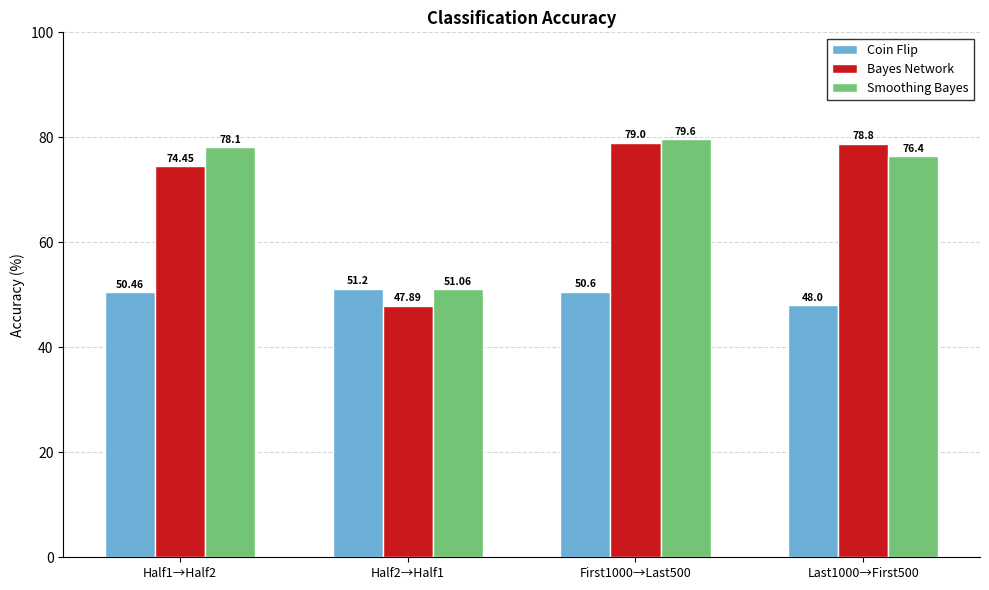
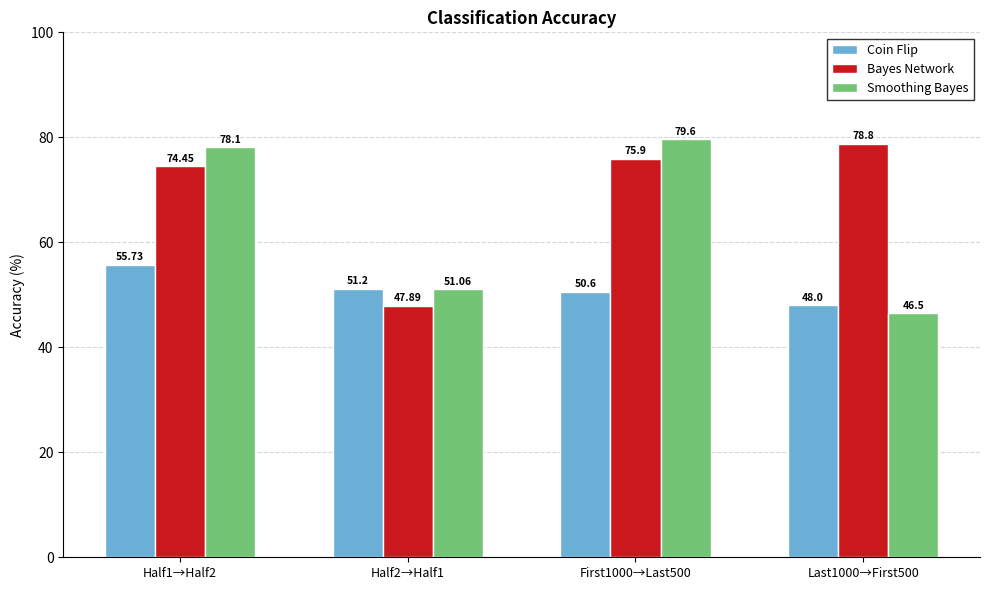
  {
    "Coin Flip": {
-     "Half1→Half2": 50.46,
+     "Half1→Half2": 55.73,
      "Half2→Half1": 51.2,
      "First1000→Last500": 50.6,
      "Last1000→First500": 48.0
    },
    "Bayes Network": {
      "Half1→Half2": 74.45,
      "Half2→Half1": 47.89,
-     "First1000→Last500": 79.0,
+     "First1000→Last500": 75.9,
      "Last1000→First500": 78.8
    },
    "Smoothing Bayes": {
      "Half1→Half2": 78.1,
      "Half2→Half1": 51.06,
      "First1000→Last500": 79.6,
-     "Last1000→First500": 76.4
+     "Last1000→First500": 46.5
    }
  }
